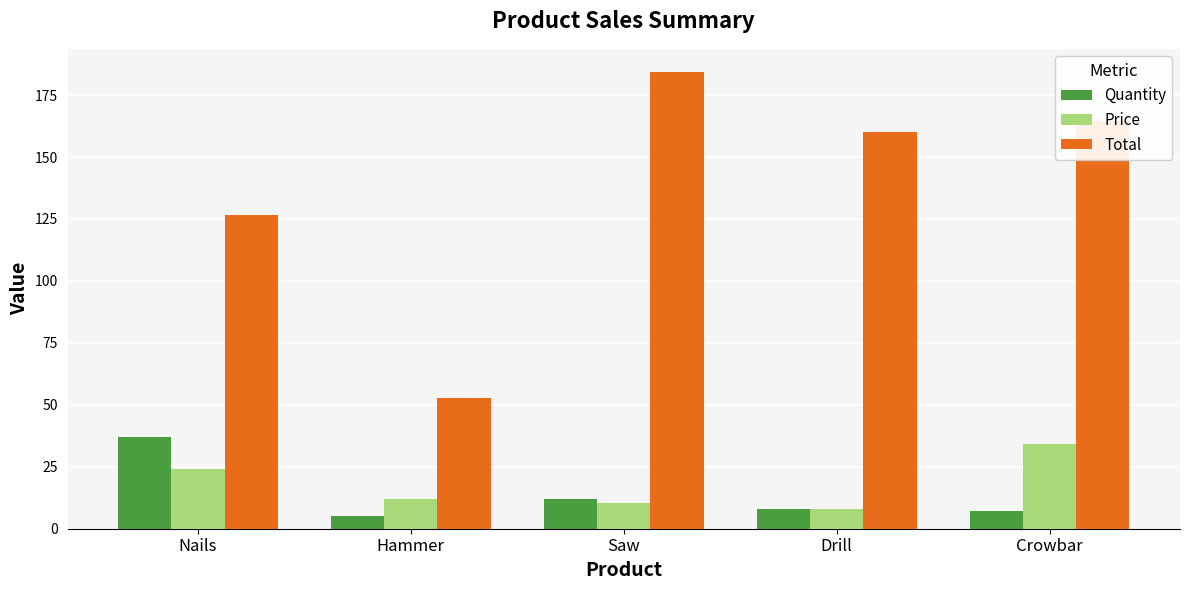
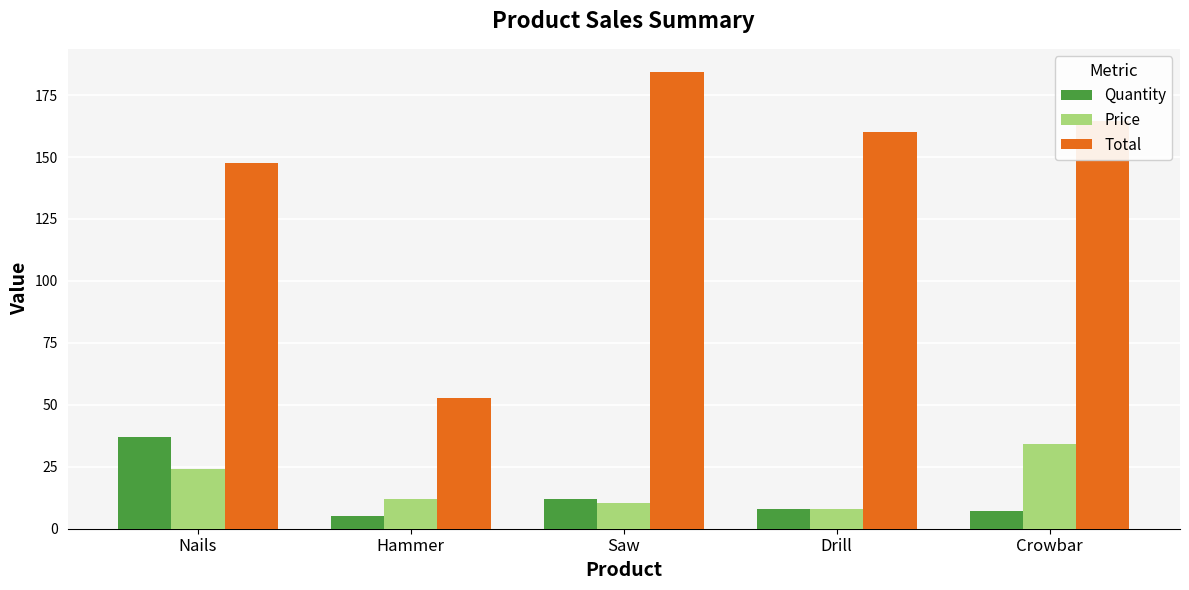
  {
    "Quantity": {
      "Nails": 37,
      "Hammer": 5,
      "Saw": 12,
      "Drill": 8,
      "Crowbar": 7
    },
    "Price": {
      "Nails": 24,
      "Hammer": 12,
      "Saw": 10,
      "Drill": 8,
      "Crowbar": 34
    },
    "Total": {
-     "Nails": 127,
+     "Nails": 148,
      "Hammer": 53,
      "Saw": 184,
      "Drill": 160
    }
  }
